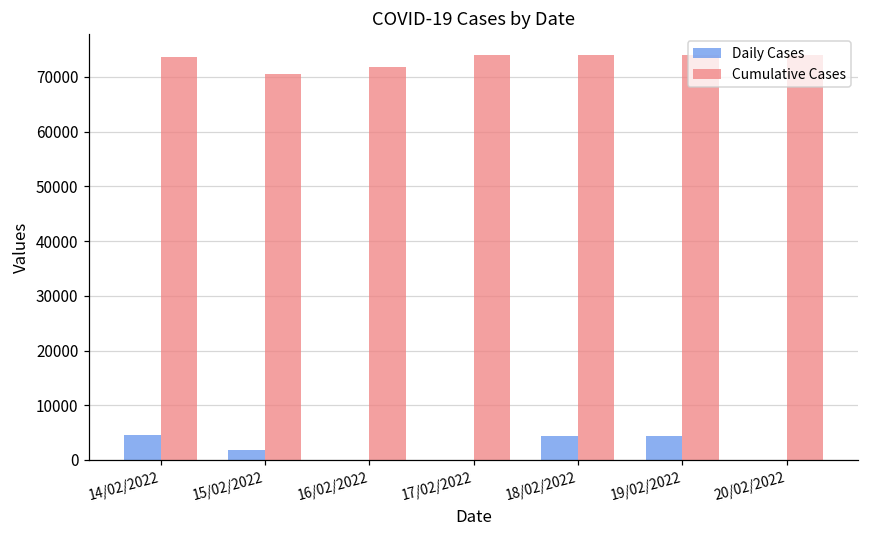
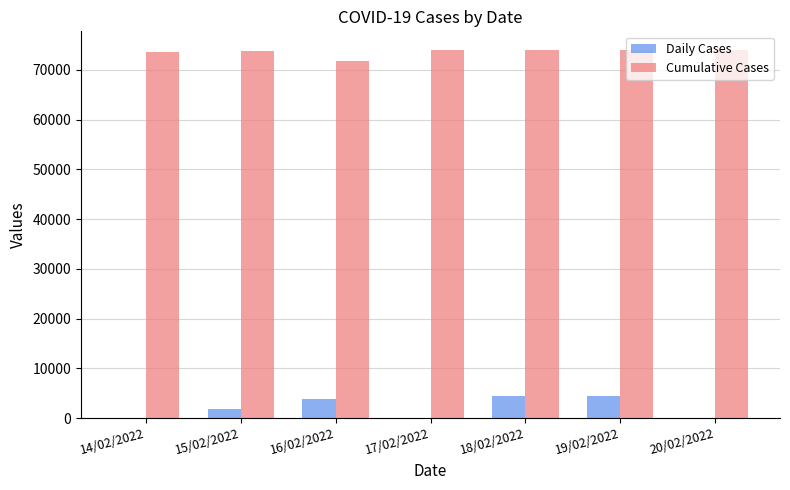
  {
    "Daily Cases": {
-     "14/02/2022": 5000,
+     "14/02/2022": 0,
      "15/02/2022": 2000,
-     "16/02/2022": 0,
+     "16/02/2022": 4000,
      "18/02/2022": 4000,
      "19/02/2022": 4000
    },
    "Cumulative Cases": {
      "14/02/2022": 74000,
-     "15/02/2022": 71000,
+     "15/02/2022": 74000,
      "16/02/2022": 72000,
      "17/02/2022": 74000,
      "18/02/2022": 74000
    }
  }
